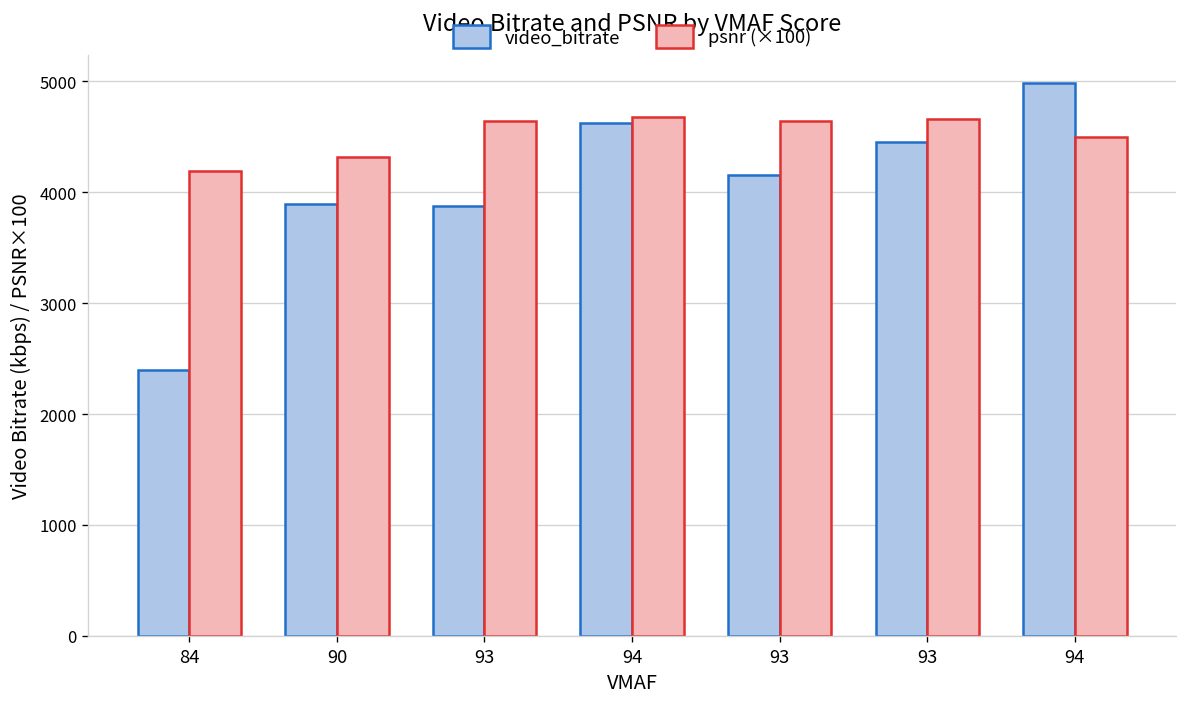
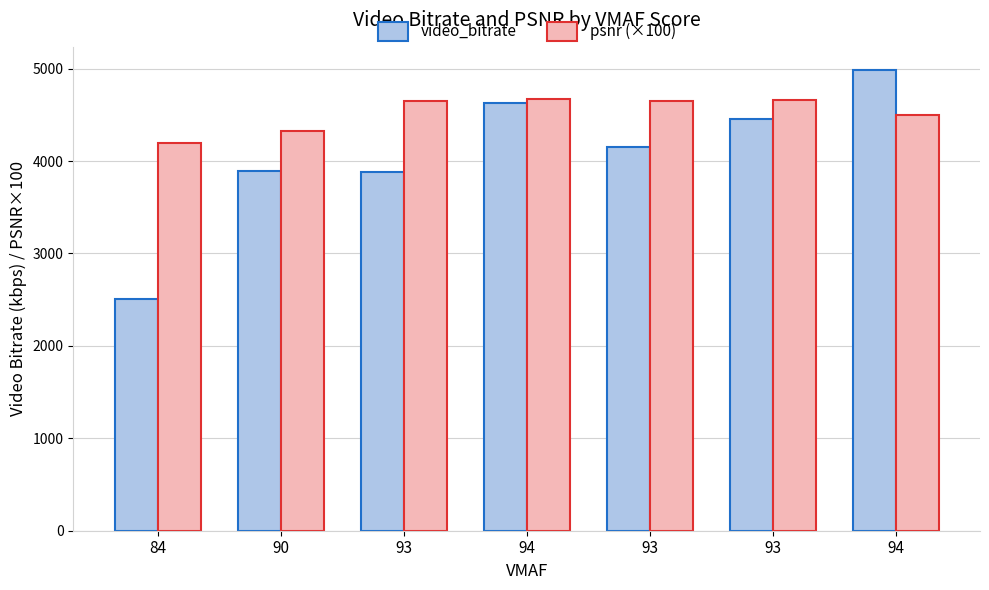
  {
    "video_bitrate": {
-     "84": 2400,
+     "84": 2500,
      "90": 3900
    },
    "psnr (×100)": {
      "84": 4200,
      "90": 4300
    }
  }
